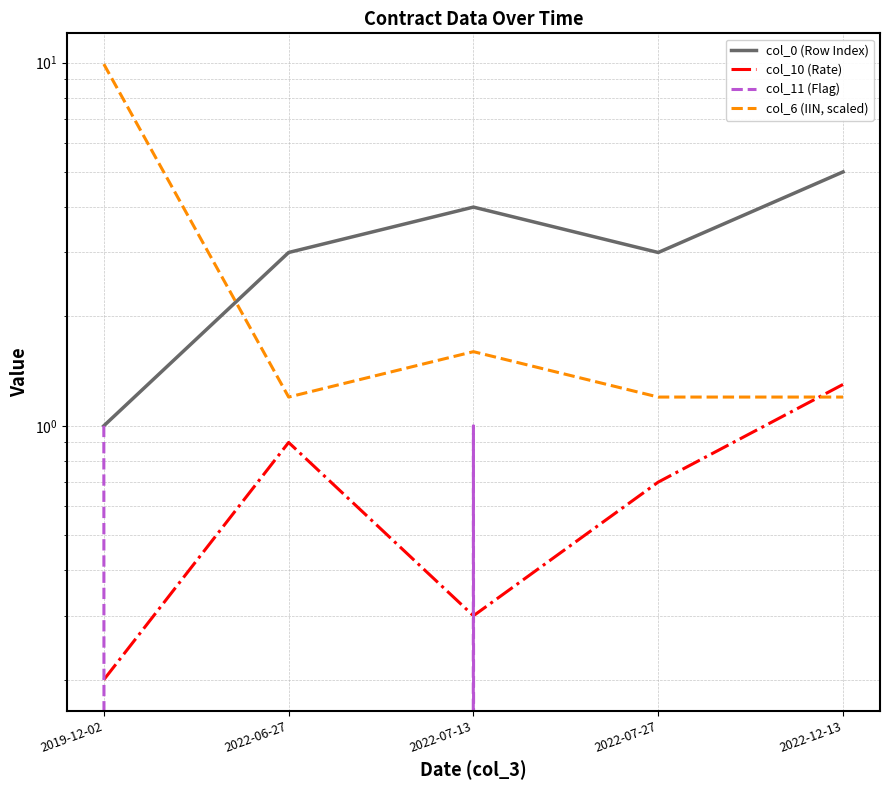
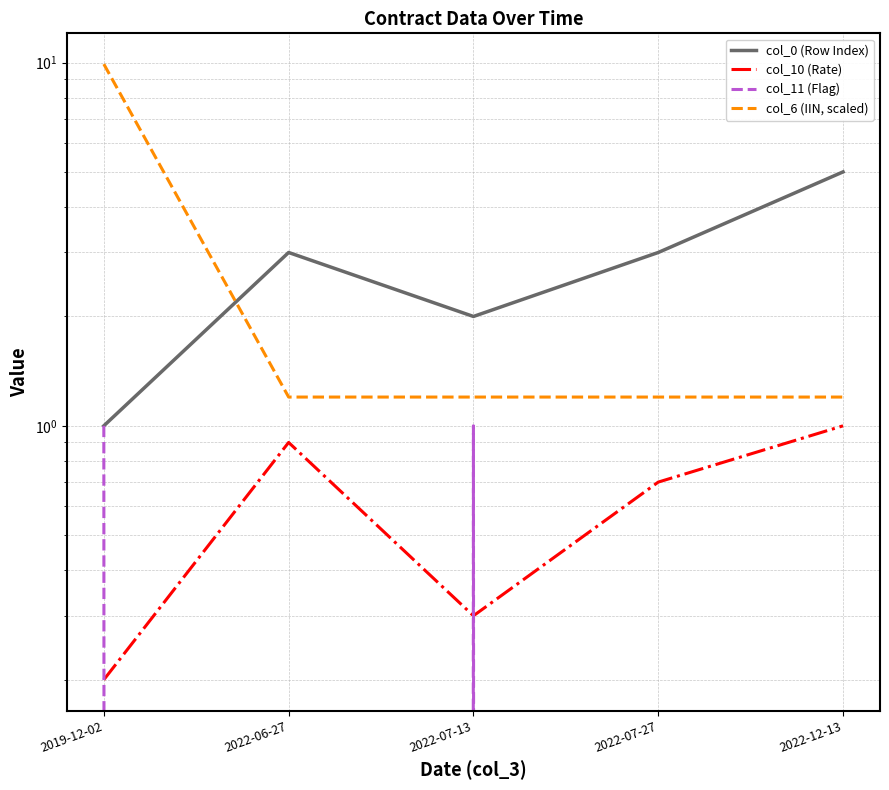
  {
    "col_0 (Row Index)": {
      "2022-06-27": 3,
-     "2022-07-13": 4,
+     "2022-07-13": 2,
      "2022-07-27": 3,
      "2022-12-13": 5
    },
    "col_10 (Rate)": {
      "2019-12-02": 0.2,
      "2022-06-27": 0.9,
      "2022-07-13": 0.3,
      "2022-07-27": 0.7,
-     "2022-12-13": 1.3
+     "2022-12-13": 1.0
    },
    "col_11 (Flag)": {
      "2022-07-13": 1.0
    },
    "col_6 (IIN, scaled)": {
      "2019-12-02": 9.9,
      "2022-06-27": 1.2,
-     "2022-07-13": 1.6,
+     "2022-07-13": 1.2,
      "2022-07-27": 1.2,
      "2022-12-13": 1.2
    }
  }
